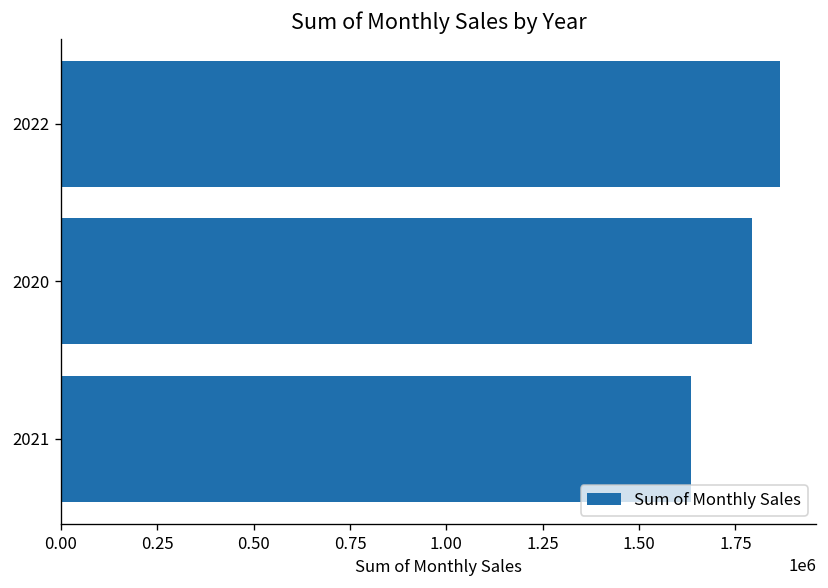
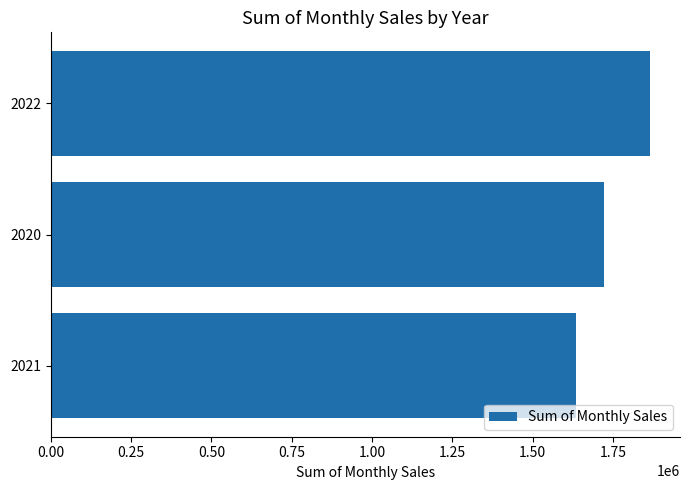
  {
    "2022": 1870000,
-   "2020": 1790000,
+   "2020": 1720000,
    "2021": 1640000
  }
